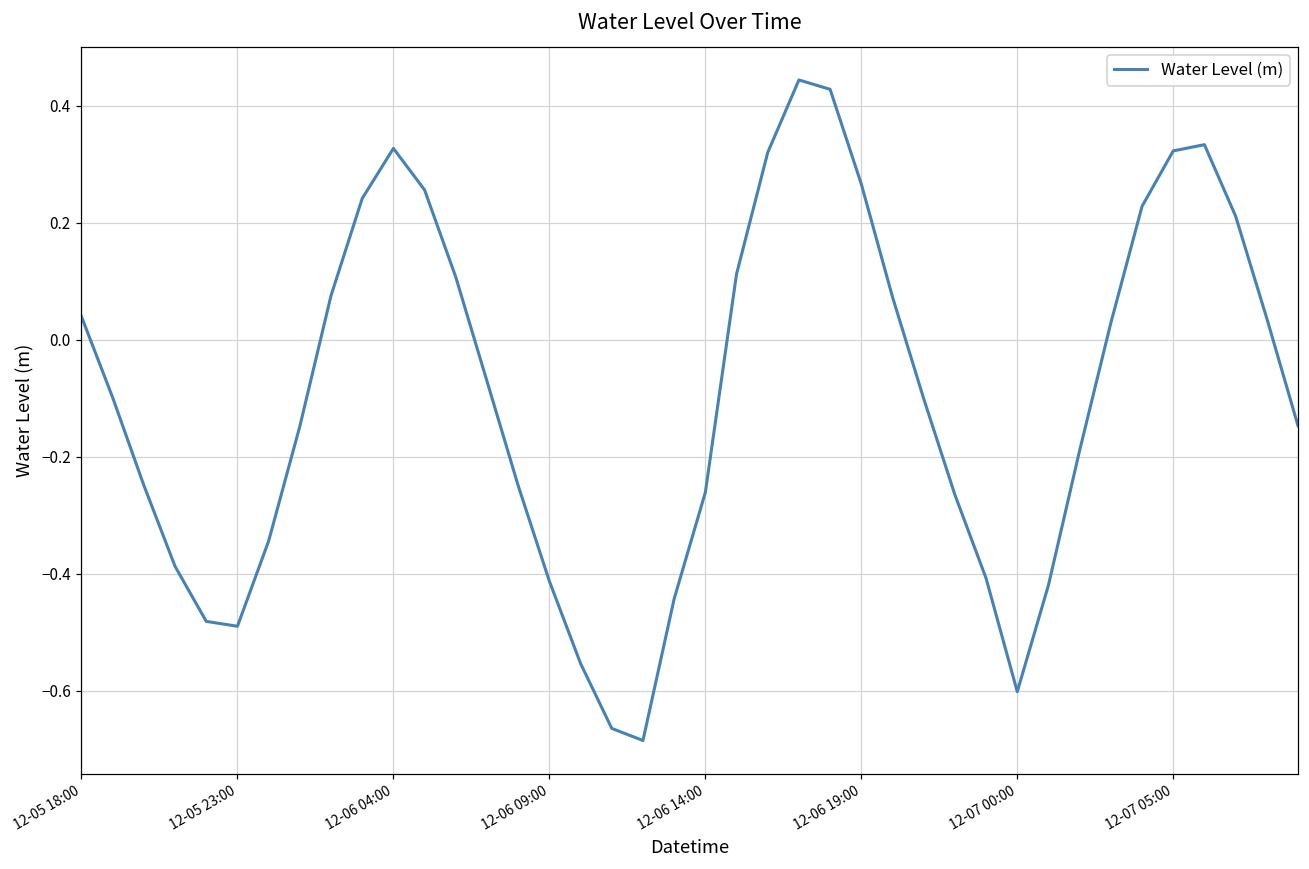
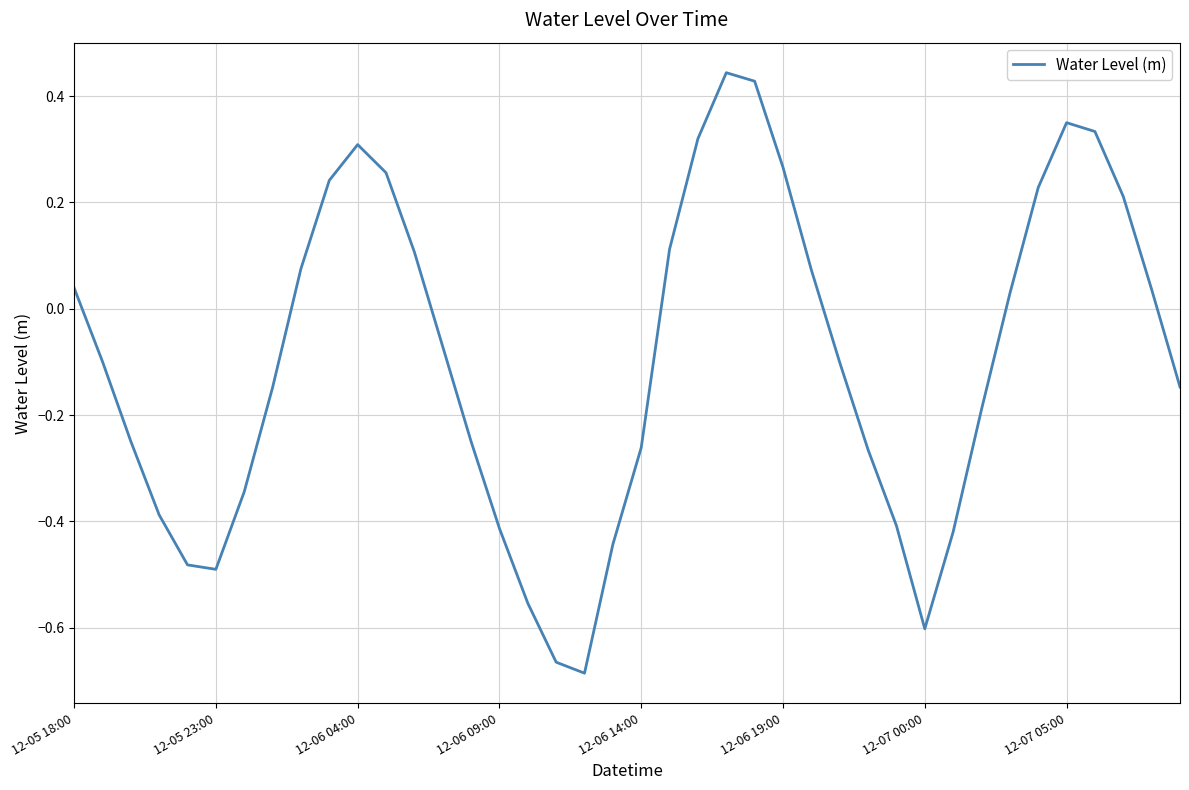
  {
    "12-05 18:00": 0.04,
    "12-05 23:00": -0.49,
-   "12-06 04:00": 0.33,
+   "12-06 04:00": 0.31,
    "12-06 09:00": -0.41,
    "12-06 14:00": -0.26,
    "12-06 19:00": 0.27,
    "12-07 00:00": -0.60,
-   "12-07 05:00": 0.32
+   "12-07 05:00": 0.35
  }
